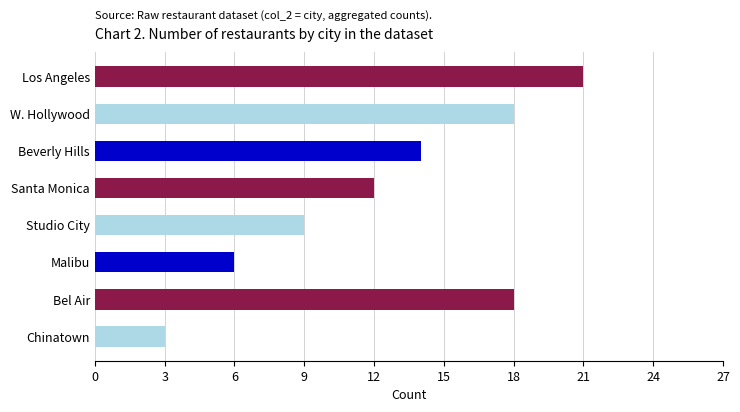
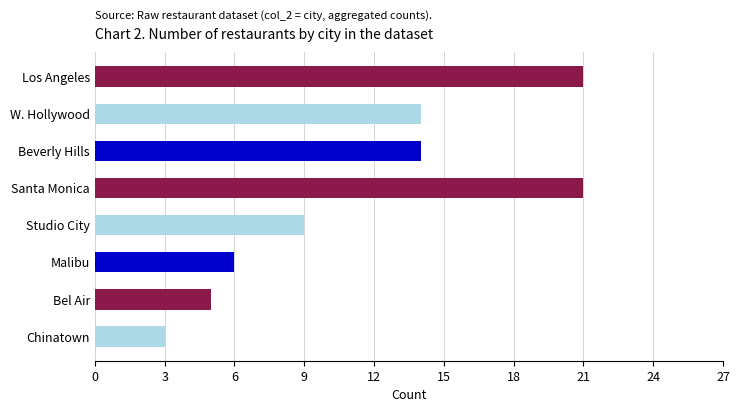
  {
    "Los Angeles": 21,
-   "W. Hollywood": 18,
+   "W. Hollywood": 14,
    "Beverly Hills": 14,
-   "Santa Monica": 12,
+   "Santa Monica": 21,
    "Studio City": 9,
    "Malibu": 6,
-   "Bel Air": 18,
+   "Bel Air": 5,
    "Chinatown": 3
  }
